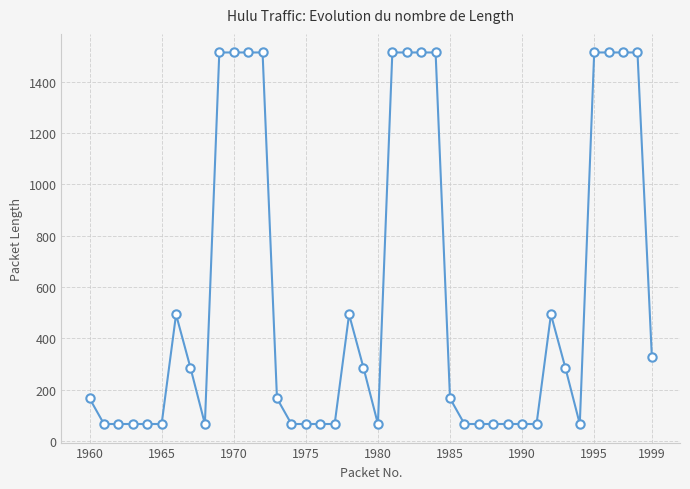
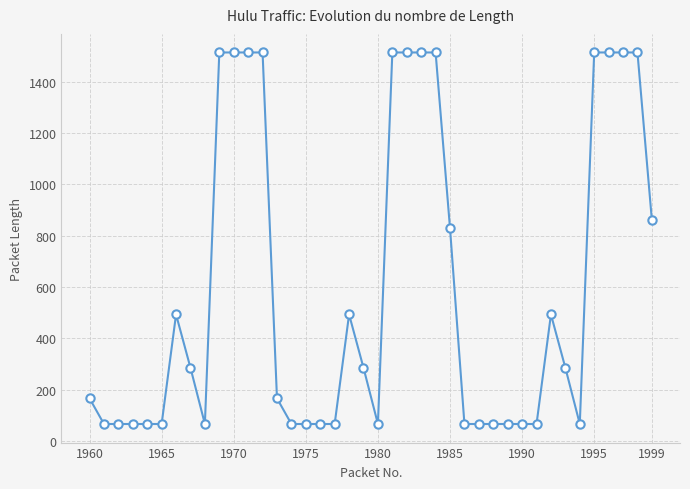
  {
    "1960": 170,
    "1965": 70,
    "1970": 1510,
    "1975": 70,
    "1980": 70,
-   "1985": 170,
+   "1985": 830,
    "1990": 70,
    "1995": 1510,
-   "1999": 330
+   "1999": 860
  }
